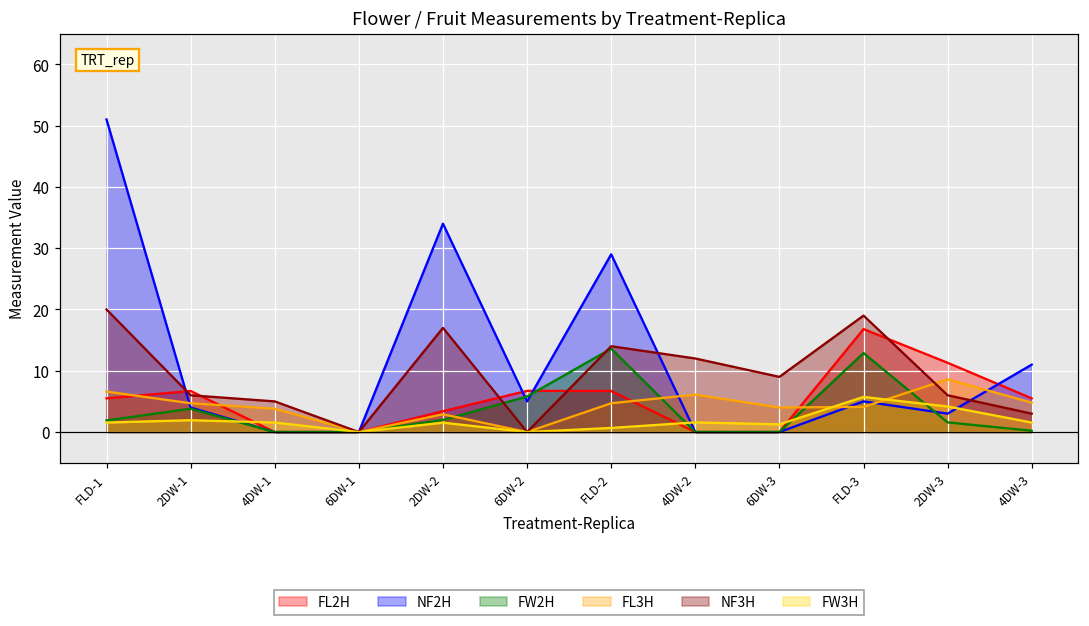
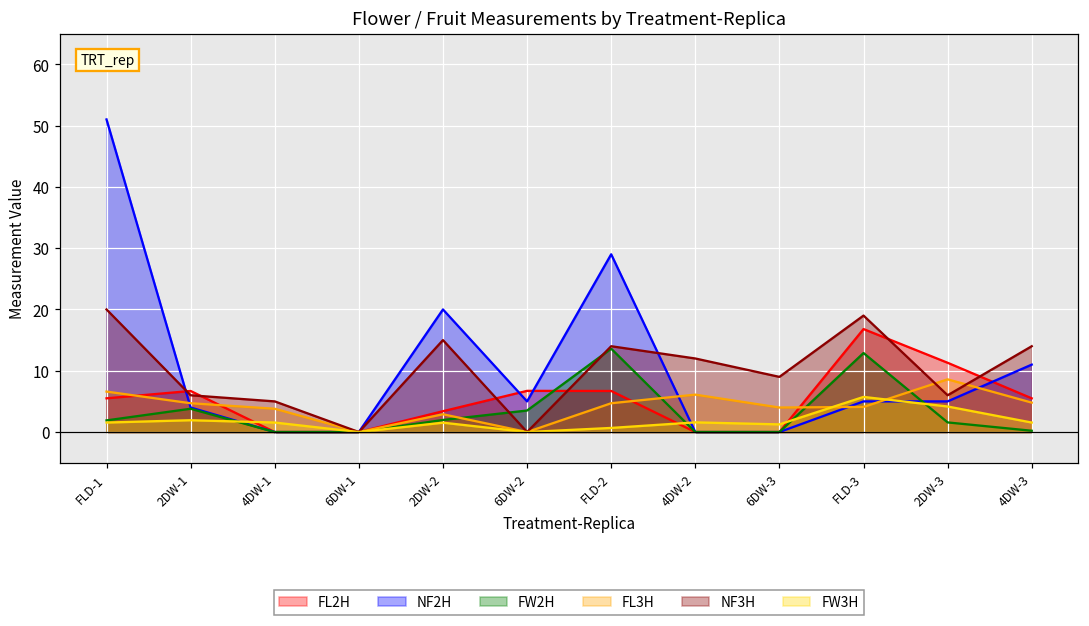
  {
    "FL2H": {
      "FLD-1": 6,
      "2DW-1": 7,
      "2DW-2": 3,
      "6DW-2": 7,
      "FLD-2": 7,
      "FLD-3": 17,
      "2DW-3": 11,
      "4DW-3": 6
    },
    "NF2H": {
      "FLD-1": 51,
-     "2DW-2": 34,
+     "2DW-2": 20,
      "6DW-2": 5,
      "FLD-2": 29,
      "FLD-3": 5,
-     "2DW-3": 3,
+     "2DW-3": 5,
      "4DW-3": 11
    },
    "FW2H": {
-     "6DW-2": 6,
+     "6DW-2": 4,
      "FLD-3": 13,
      "2DW-3": 2,
      "4DW-3": 0
    },
    "NF3H": {
      "FLD-1": 20,
      "2DW-1": 6,
      "4DW-1": 5,
-     "2DW-2": 17,
+     "2DW-2": 15,
      "4DW-2": 12,
      "6DW-3": 9,
      "FLD-3": 19,
      "2DW-3": 6,
-     "4DW-3": 3
+     "4DW-3": 14
    }
  }
